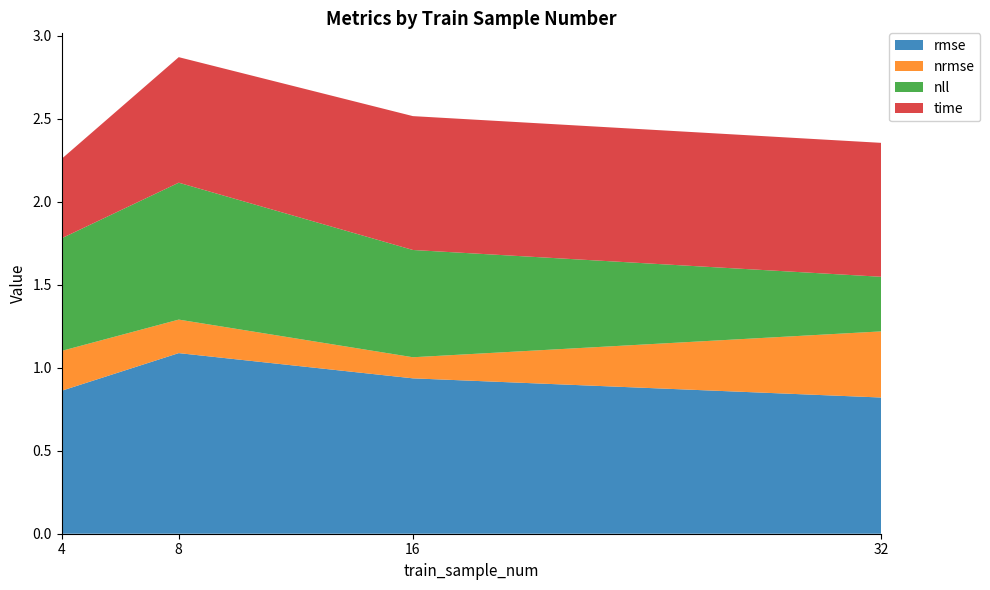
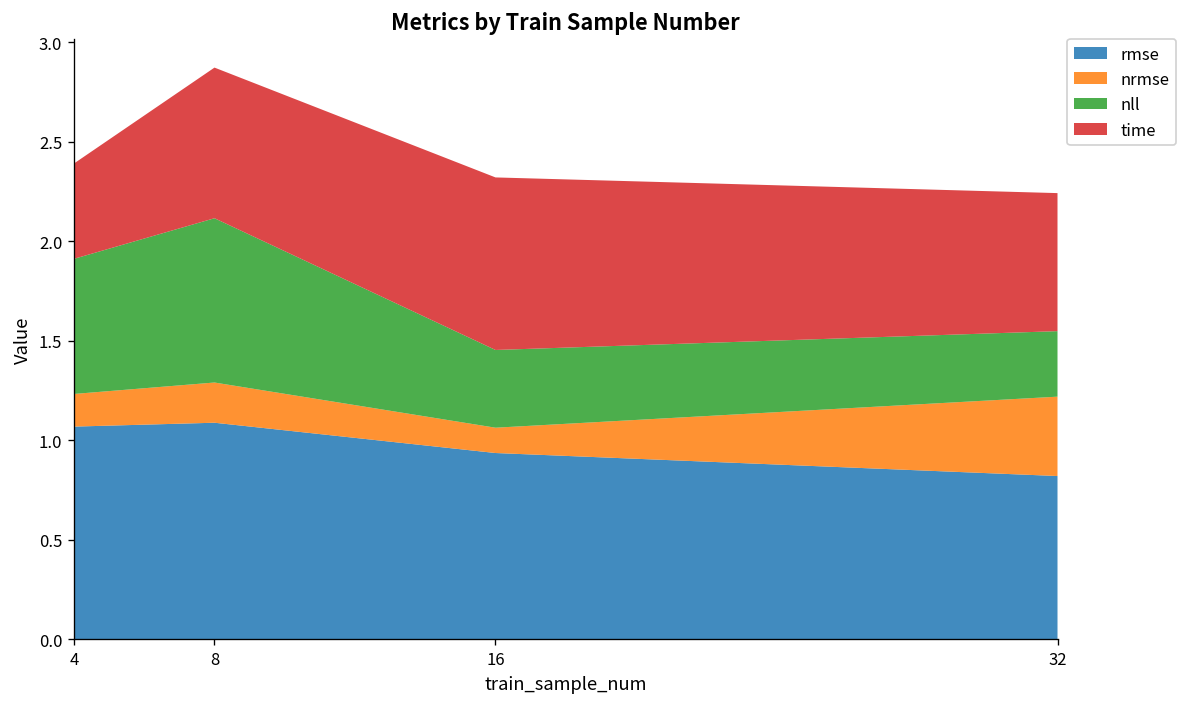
  {
    "rmse": {
-     "4": 0.86,
+     "4": 1.07,
      "8": 1.09,
      "16": 0.94,
      "32": 0.82
    },
    "nrmse": {
-     "4": 0.24,
+     "4": 0.16,
      "8": 0.20,
      "16": 0.13,
      "32": 0.40
    },
    "nll": {
      "4": 0.68,
      "8": 0.82,
-     "16": 0.65,
+     "16": 0.39,
      "32": 0.33
    },
    "time": {
      "4": 0.48,
      "8": 0.76,
-     "16": 0.81,
-     "32": 0.81
+     "16": 0.87,
+     "32": 0.69
    }
  }
